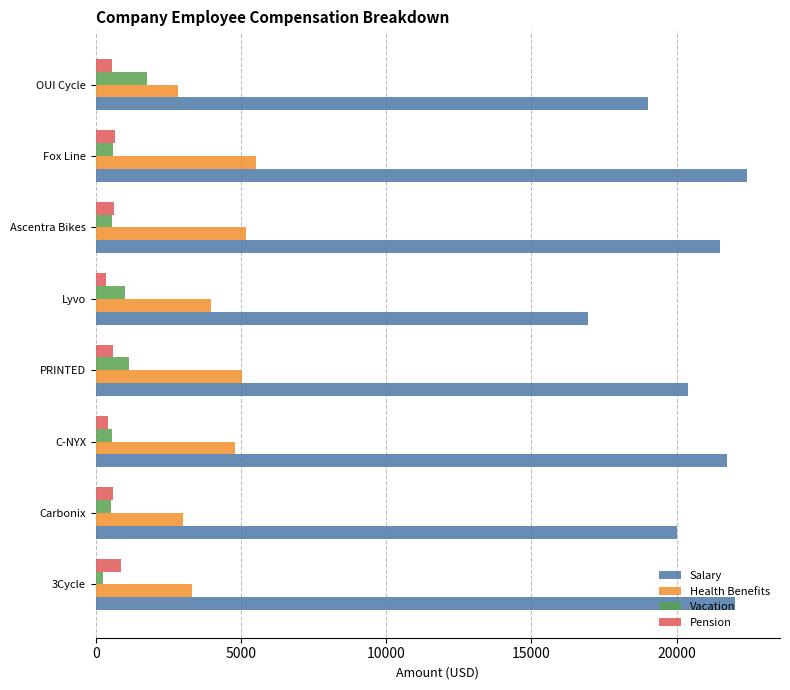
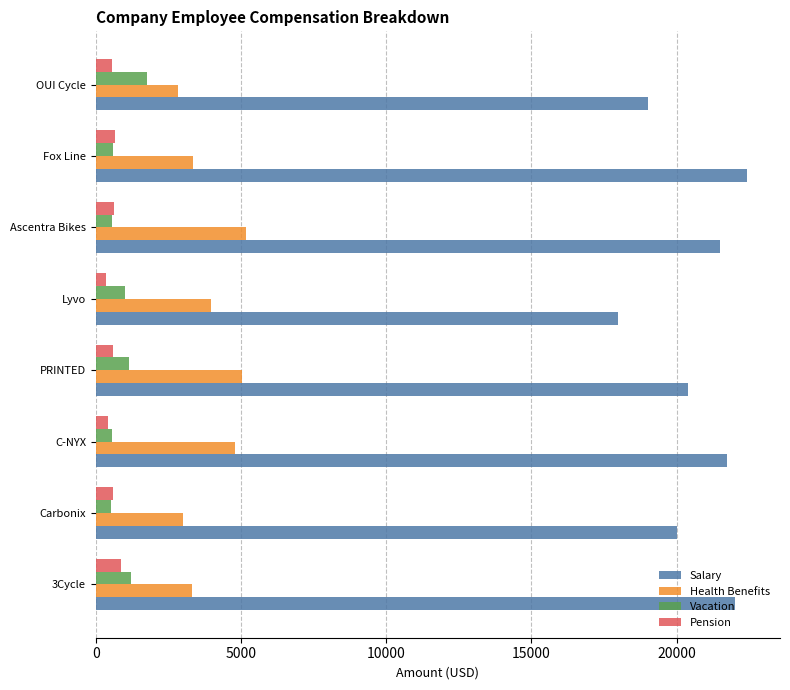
  {
    "Salary": {
      "OUI Cycle": 19000,
      "Fox Line": 22400,
      "Ascentra Bikes": 21500,
-     "Lyvo": 16900,
+     "Lyvo": 18000,
      "PRINTED": 20400,
      "C-NYX": 21800,
      "Carbonix": 20000,
      "3Cycle": 22000
    },
    "Health Benefits": {
      "OUI Cycle": 2900,
-     "Fox Line": 5500,
+     "Fox Line": 3400,
      "Ascentra Bikes": 5200,
      "Lyvo": 4000,
      "PRINTED": 5000,
      "C-NYX": 4800,
      "Carbonix": 3000,
      "3Cycle": 3300
    },
    "Vacation": {
      "OUI Cycle": 1800,
      "Fox Line": 600,
      "Ascentra Bikes": 600,
      "Lyvo": 1000,
      "PRINTED": 1100,
      "C-NYX": 600,
      "Carbonix": 500,
-     "3Cycle": 200
+     "3Cycle": 1200
    },
    "Pension": {
      "OUI Cycle": 600,
      "Fox Line": 700,
      "Ascentra Bikes": 600,
      "Lyvo": 400,
      "PRINTED": 600,
      "C-NYX": 400,
      "Carbonix": 600,
      "3Cycle": 900
    }
  }
